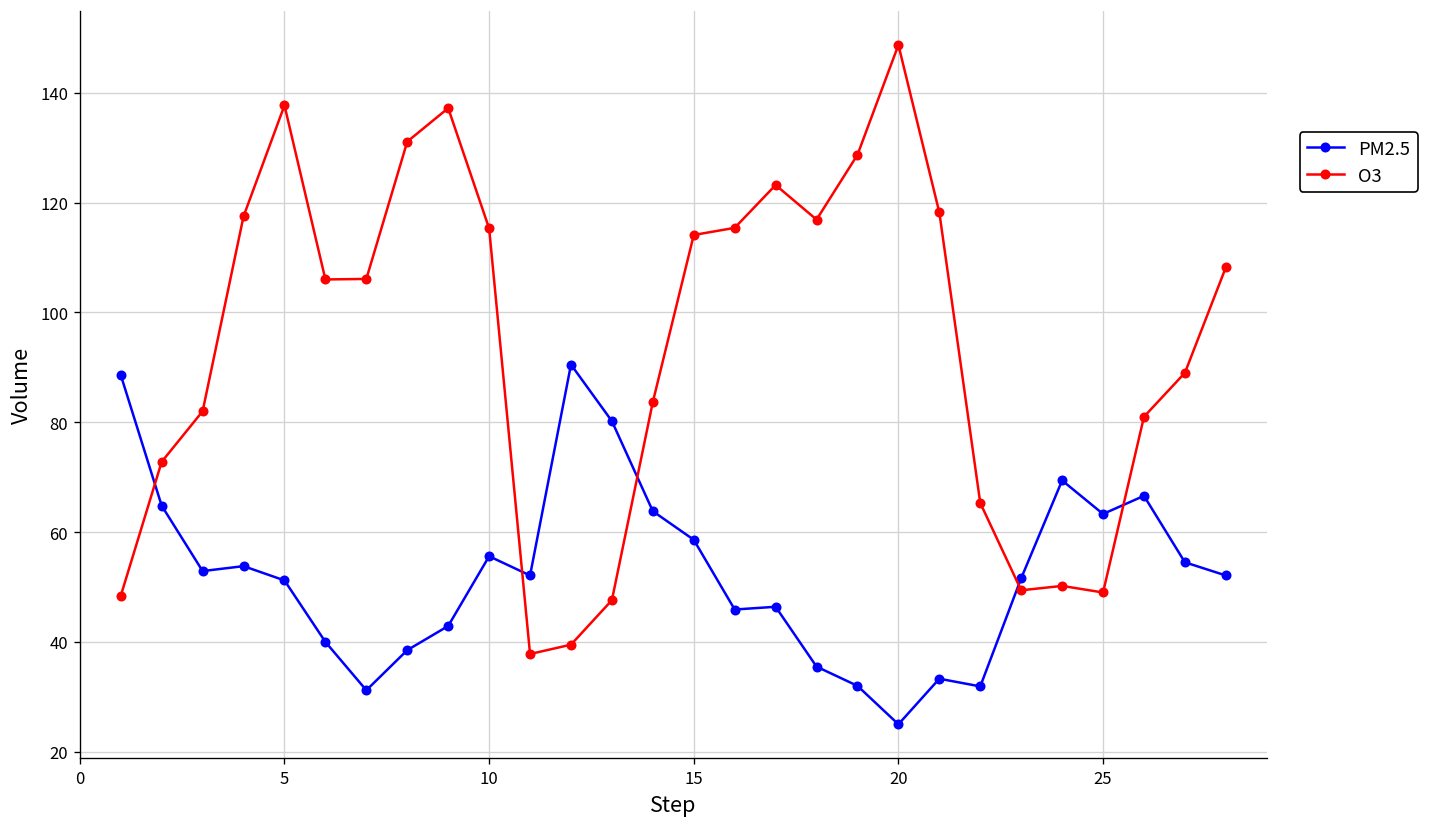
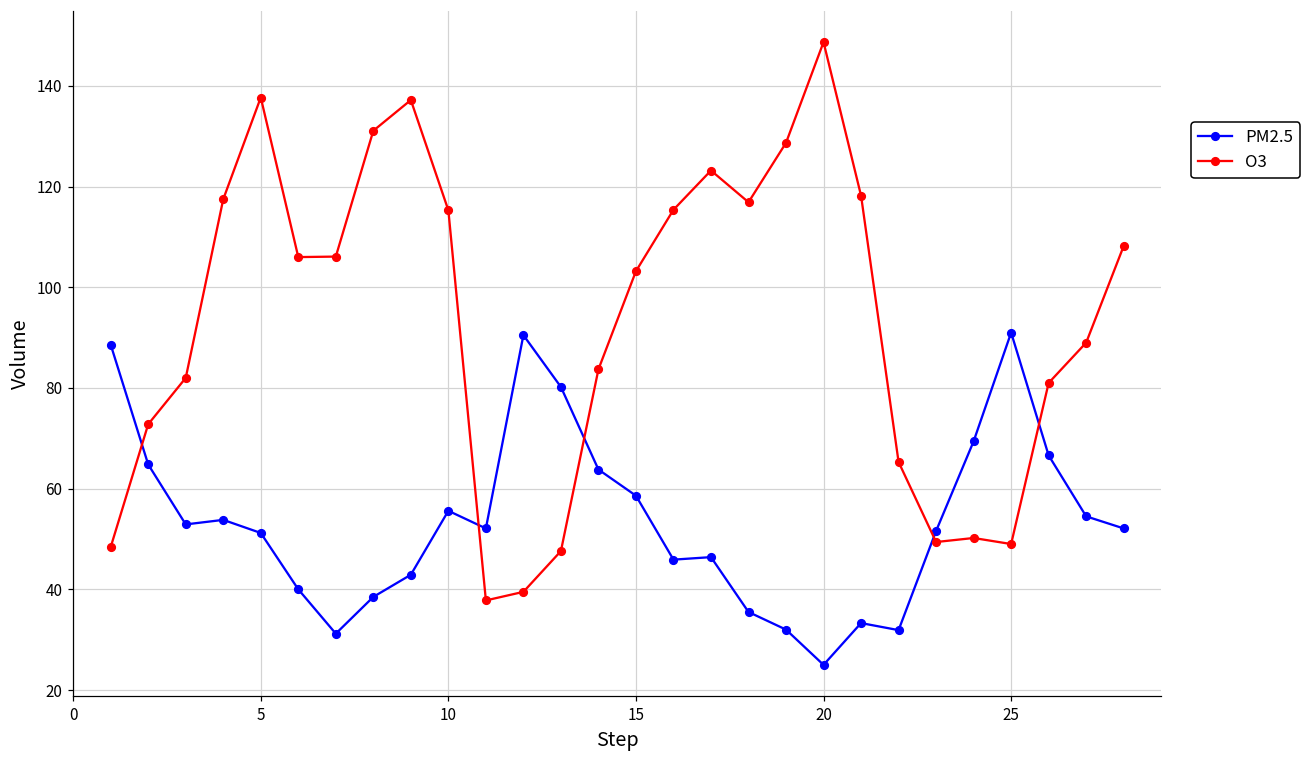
  {
    "PM2.5": {
      "5": 51,
      "10": 56,
      "15": 59,
      "20": 25,
-     "25": 63
+     "25": 91
    },
    "O3": {
      "5": 138,
      "10": 115,
-     "15": 114,
+     "15": 103,
      "20": 149,
      "25": 49
    }
  }
